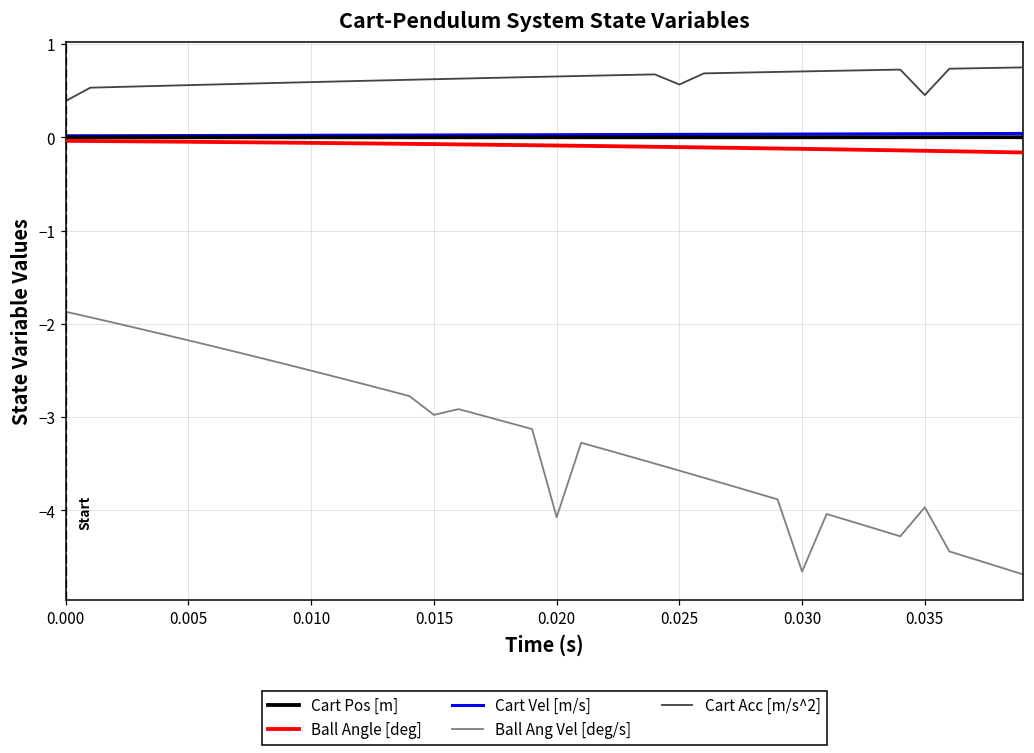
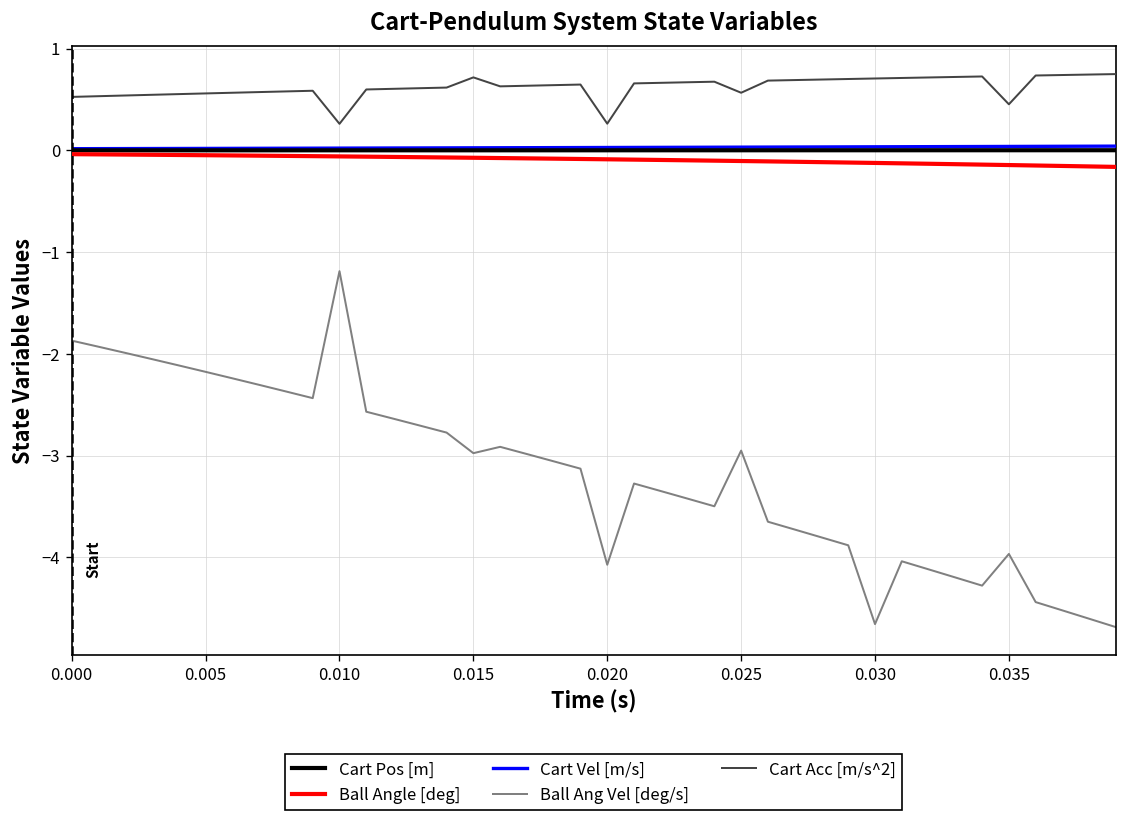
  {
    "Cart Pos [m]": {
      "0.025": 0.0,
      "0.030": 0.0,
      "0.035": 0.0
    },
    "Ball Angle [deg]": {
      "0.000": 0.0,
      "0.005": 0.0,
      "0.010": -0.1,
      "0.015": -0.1,
      "0.020": -0.1,
      "0.025": -0.1,
      "0.030": -0.1,
      "0.035": -0.1
    },
    "Cart Vel [m/s]": {
      "0.025": 0.0,
      "0.030": 0.0,
      "0.035": 0.0
    },
    "Ball Ang Vel [deg/s]": {
      "0.000": -1.9,
      "0.005": -2.2,
-     "0.010": -2.5,
+     "0.010": -1.2,
      "0.015": -3.0,
      "0.020": -4.1,
-     "0.025": -3.6,
+     "0.025": -3.0,
      "0.030": -4.7,
      "0.035": -4.0
    },
    "Cart Acc [m/s^2]": {
-     "0.000": 0.4,
+     "0.000": 0.5,
      "0.005": 0.6,
-     "0.010": 0.6,
-     "0.015": 0.6,
-     "0.020": 0.7,
+     "0.010": 0.3,
+     "0.015": 0.7,
+     "0.020": 0.3,
      "0.025": 0.6,
      "0.030": 0.7,
      "0.035": 0.5
    }
  }
